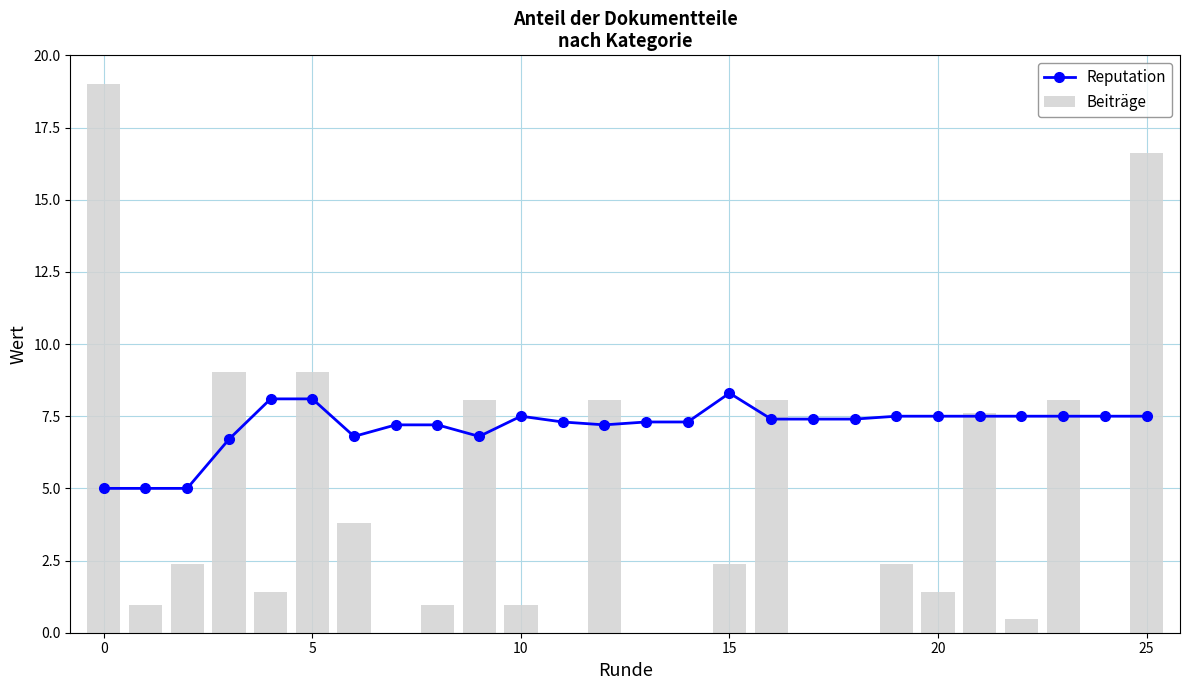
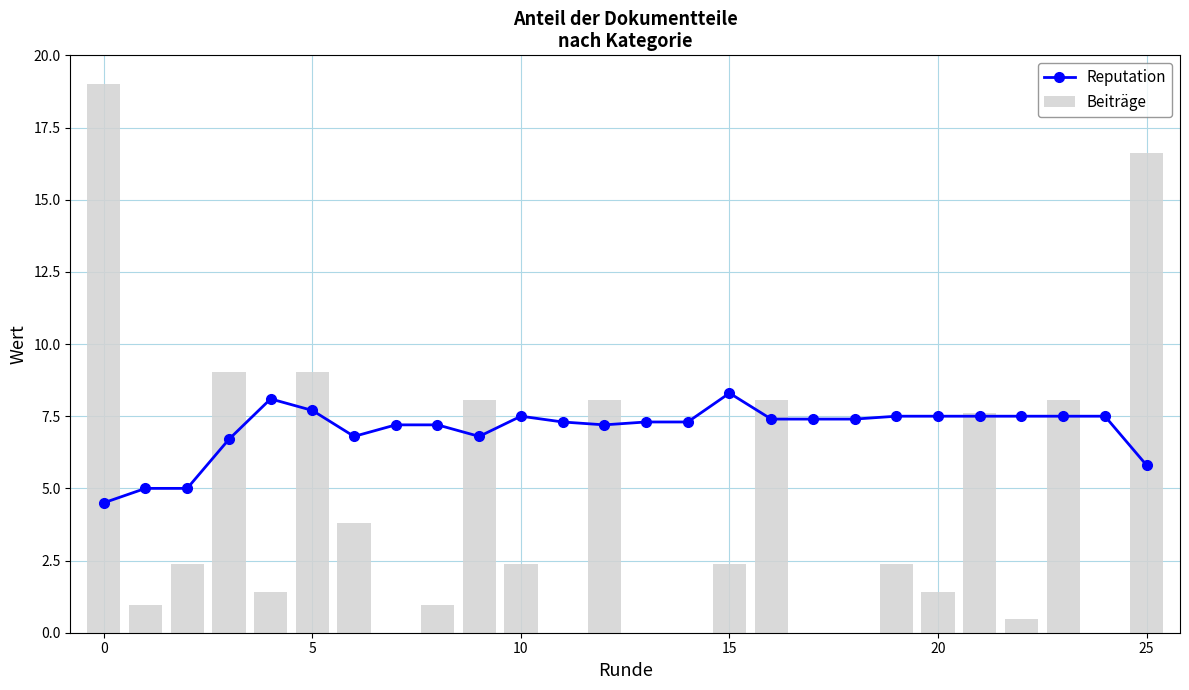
  {
    "Reputation": {
-     "0": 5.0,
-     "5": 8.1,
+     "0": 4.5,
+     "5": 7.7,
      "10": 7.5,
      "15": 8.3,
      "20": 7.5,
-     "25": 7.5
+     "25": 5.8
    },
    "Beiträge": {
      "0": 19.0,
      "5": 9.0,
-     "10": 1.0,
+     "10": 2.4,
      "15": 2.4,
      "20": 1.4,
      "25": 16.6
    }
  }
